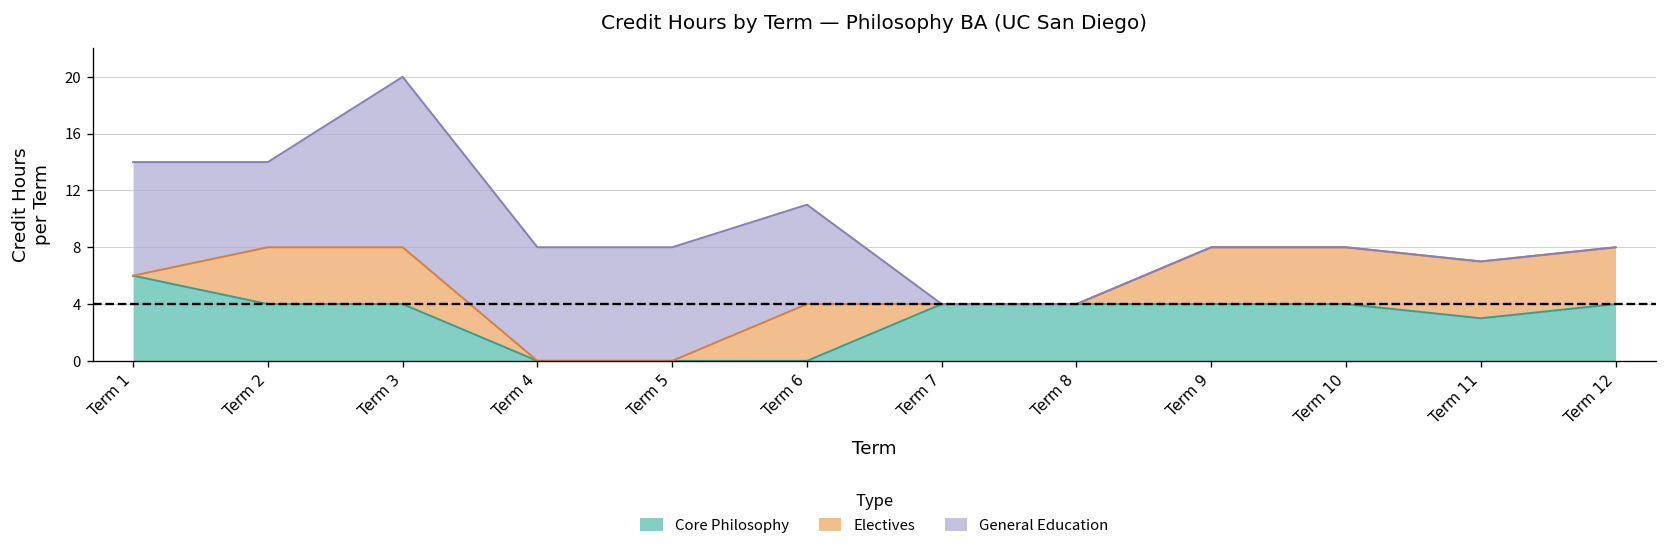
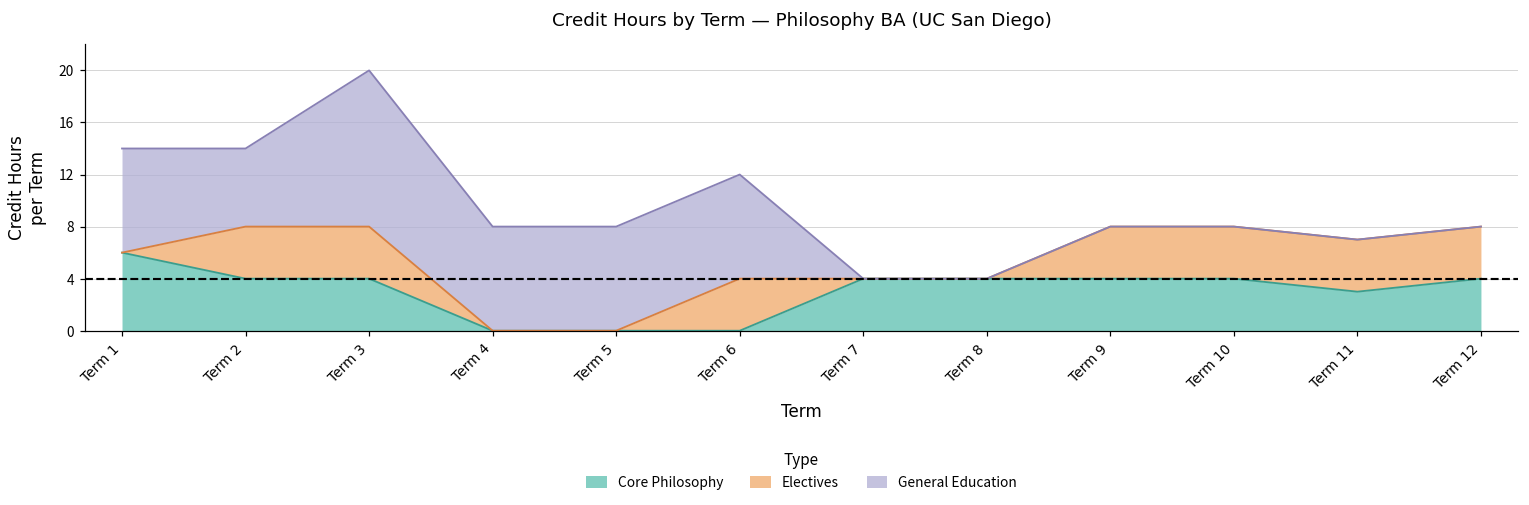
  {
    "Core Philosophy": {
      "Term 2": 4,
      "Term 3": 4,
      "Term 6": 0,
      "Term 9": 4,
      "Term 10": 4,
      "Term 11": 3,
      "Term 12": 4
    },
    "Electives": {
      "Term 2": 4,
      "Term 3": 4,
      "Term 6": 4
    },
    "General Education": {
      "Term 1": 8,
      "Term 2": 6,
      "Term 3": 12,
      "Term 4": 8,
      "Term 5": 8,
-     "Term 6": 7
+     "Term 6": 8
    }
  }
